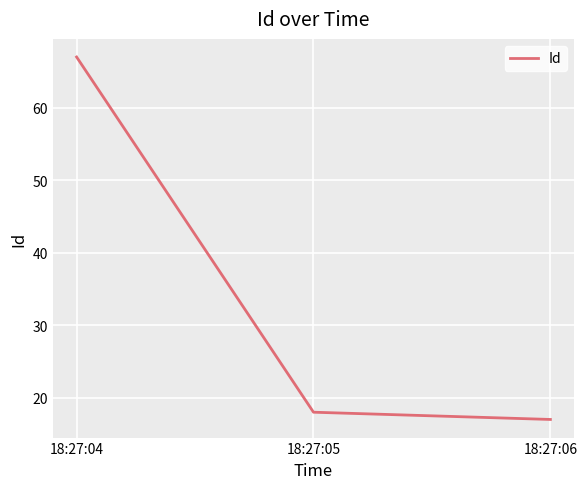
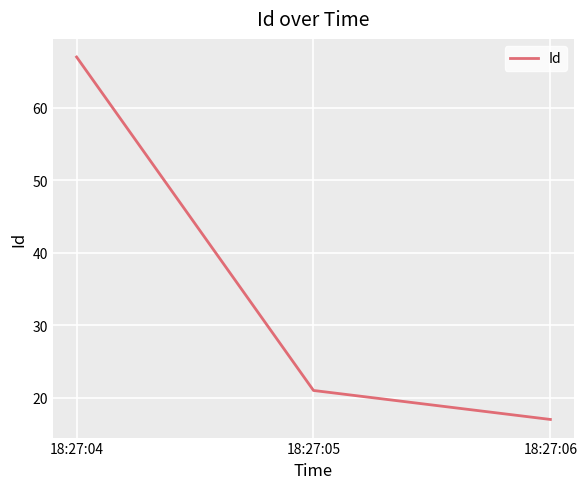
  {
    "18:27:04": 67,
-   "18:27:05": 18,
+   "18:27:05": 21,
    "18:27:06": 17
  }
